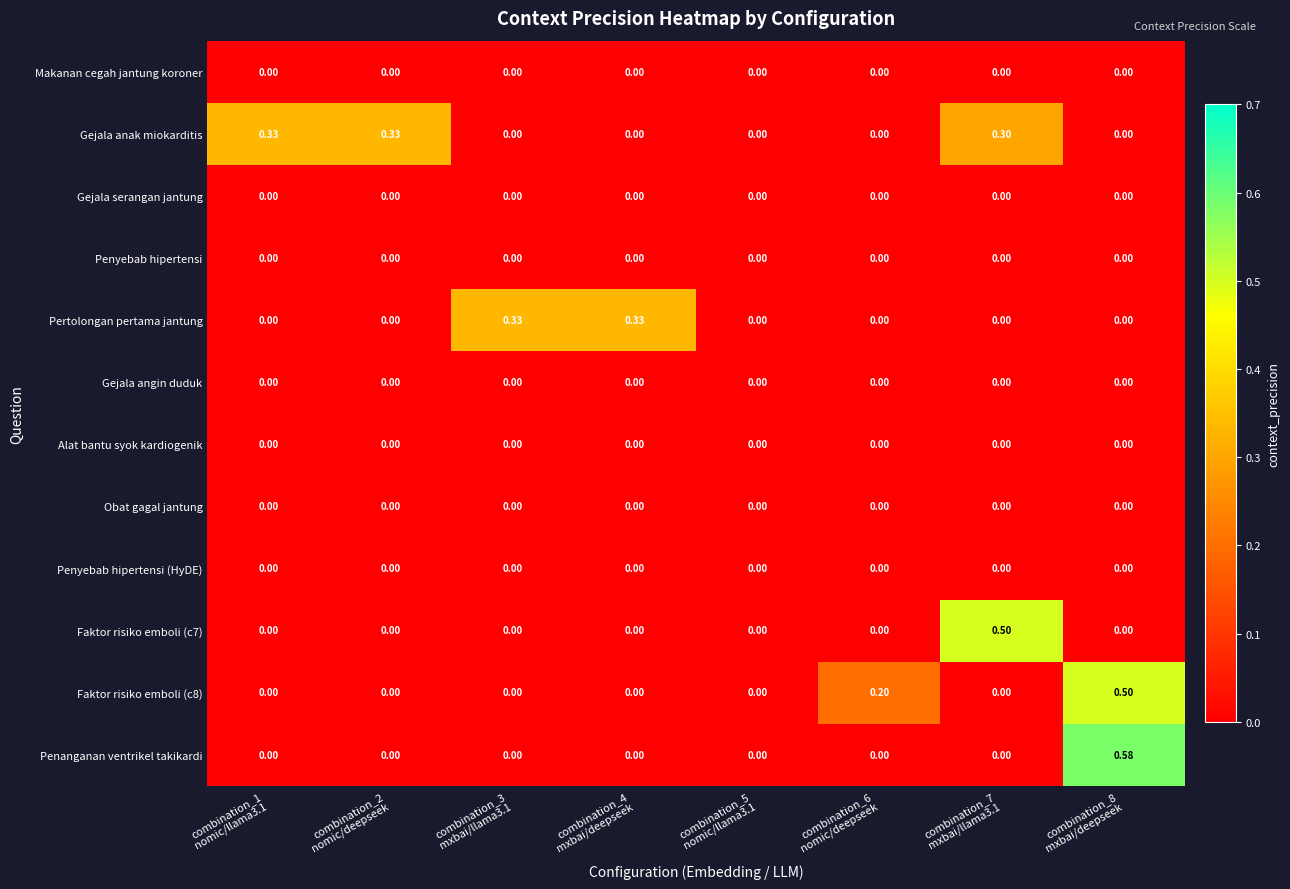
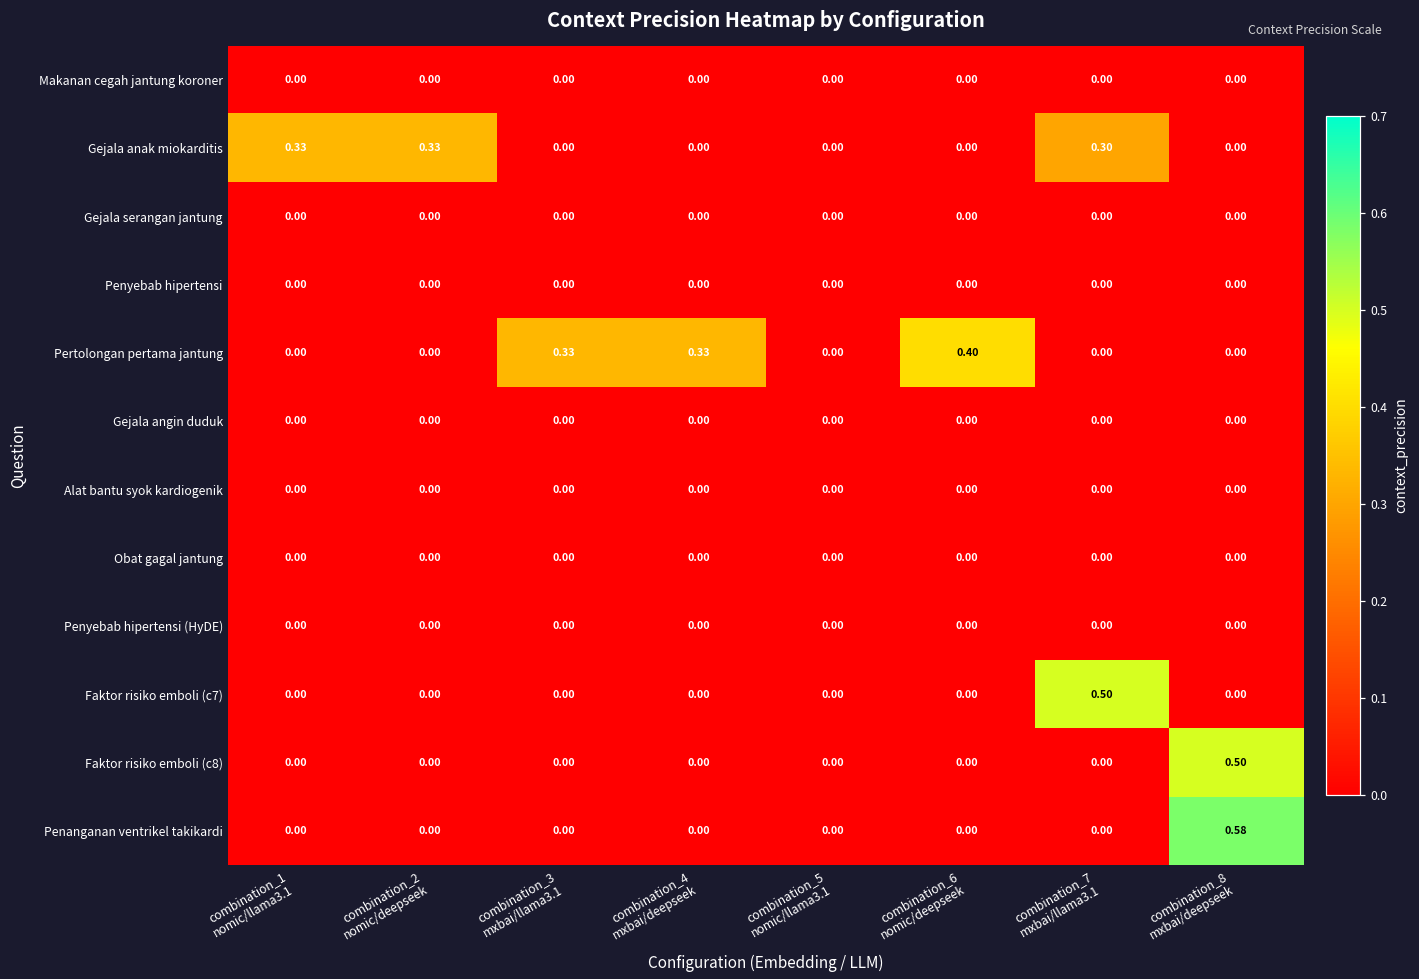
  {
    "Makanan cegah jantung koroner": {
      "combination_1 nomic/llama3.1": 0.00,
      "combination_2 nomic/deepseek": 0.00,
      "combination_3 mxbai/llama3.1": 0.00,
      "combination_4 mxbai/deepseek": 0.00,
      "combination_5 nomic/llama3.1": 0.00,
      "combination_6 nomic/deepseek": 0.00,
      "combination_7 mxbai/llama3.1": 0.00,
      "combination_8 mxbai/deepseek": 0.00
    },
    "Gejala anak miokarditis": {
      "combination_1 nomic/llama3.1": 0.33,
      "combination_2 nomic/deepseek": 0.33,
      "combination_3 mxbai/llama3.1": 0.00,
      "combination_4 mxbai/deepseek": 0.00,
      "combination_5 nomic/llama3.1": 0.00,
      "combination_6 nomic/deepseek": 0.00,
      "combination_7 mxbai/llama3.1": 0.30,
      "combination_8 mxbai/deepseek": 0.00
    },
    "Gejala serangan jantung": {
      "combination_1 nomic/llama3.1": 0.00,
      "combination_2 nomic/deepseek": 0.00,
      "combination_3 mxbai/llama3.1": 0.00,
      "combination_4 mxbai/deepseek": 0.00,
      "combination_5 nomic/llama3.1": 0.00,
      "combination_6 nomic/deepseek": 0.00,
      "combination_7 mxbai/llama3.1": 0.00,
      "combination_8 mxbai/deepseek": 0.00
    },
    "Penyebab hipertensi": {
      "combination_1 nomic/llama3.1": 0.00,
      "combination_2 nomic/deepseek": 0.00,
      "combination_3 mxbai/llama3.1": 0.00,
      "combination_4 mxbai/deepseek": 0.00,
      "combination_5 nomic/llama3.1": 0.00,
      "combination_6 nomic/deepseek": 0.00,
      "combination_7 mxbai/llama3.1": 0.00,
      "combination_8 mxbai/deepseek": 0.00
    },
    "Pertolongan pertama jantung": {
      "combination_1 nomic/llama3.1": 0.00,
      "combination_2 nomic/deepseek": 0.00,
      "combination_3 mxbai/llama3.1": 0.33,
      "combination_4 mxbai/deepseek": 0.33,
      "combination_5 nomic/llama3.1": 0.00,
-     "combination_6 nomic/deepseek": 0.00,
+     "combination_6 nomic/deepseek": 0.40,
      "combination_7 mxbai/llama3.1": 0.00,
      "combination_8 mxbai/deepseek": 0.00
    },
    "Gejala angin duduk": {
      "combination_1 nomic/llama3.1": 0.00,
      "combination_2 nomic/deepseek": 0.00,
      "combination_3 mxbai/llama3.1": 0.00,
      "combination_4 mxbai/deepseek": 0.00,
      "combination_5 nomic/llama3.1": 0.00,
      "combination_6 nomic/deepseek": 0.00,
      "combination_7 mxbai/llama3.1": 0.00,
      "combination_8 mxbai/deepseek": 0.00
    },
    "Alat bantu syok kardiogenik": {
      "combination_1 nomic/llama3.1": 0.00,
      "combination_2 nomic/deepseek": 0.00,
      "combination_3 mxbai/llama3.1": 0.00,
      "combination_4 mxbai/deepseek": 0.00,
      "combination_5 nomic/llama3.1": 0.00,
      "combination_6 nomic/deepseek": 0.00,
      "combination_7 mxbai/llama3.1": 0.00,
      "combination_8 mxbai/deepseek": 0.00
    },
    "Obat gagal jantung": {
      "combination_1 nomic/llama3.1": 0.00,
      "combination_2 nomic/deepseek": 0.00,
      "combination_3 mxbai/llama3.1": 0.00,
      "combination_4 mxbai/deepseek": 0.00,
      "combination_5 nomic/llama3.1": 0.00,
      "combination_6 nomic/deepseek": 0.00,
      "combination_7 mxbai/llama3.1": 0.00,
      "combination_8 mxbai/deepseek": 0.00
    },
    "Penyebab hipertensi (HyDE)": {
      "combination_1 nomic/llama3.1": 0.00,
      "combination_2 nomic/deepseek": 0.00,
      "combination_3 mxbai/llama3.1": 0.00,
      "combination_4 mxbai/deepseek": 0.00,
      "combination_5 nomic/llama3.1": 0.00,
      "combination_6 nomic/deepseek": 0.00,
      "combination_7 mxbai/llama3.1": 0.00,
      "combination_8 mxbai/deepseek": 0.00
    },
    "Faktor risiko emboli (c7)": {
      "combination_1 nomic/llama3.1": 0.00,
      "combination_2 nomic/deepseek": 0.00,
      "combination_3 mxbai/llama3.1": 0.00,
      "combination_4 mxbai/deepseek": 0.00,
      "combination_5 nomic/llama3.1": 0.00,
      "combination_6 nomic/deepseek": 0.00,
      "combination_7 mxbai/llama3.1": 0.50,
      "combination_8 mxbai/deepseek": 0.00
    },
    "Faktor risiko emboli (c8)": {
      "combination_1 nomic/llama3.1": 0.00,
      "combination_2 nomic/deepseek": 0.00,
      "combination_3 mxbai/llama3.1": 0.00,
      "combination_4 mxbai/deepseek": 0.00,
      "combination_5 nomic/llama3.1": 0.00,
-     "combination_6 nomic/deepseek": 0.20,
+     "combination_6 nomic/deepseek": 0.00,
      "combination_7 mxbai/llama3.1": 0.00,
      "combination_8 mxbai/deepseek": 0.50
    },
    "Penanganan ventrikel takikardi": {
      "combination_1 nomic/llama3.1": 0.00,
      "combination_2 nomic/deepseek": 0.00,
      "combination_3 mxbai/llama3.1": 0.00,
      "combination_4 mxbai/deepseek": 0.00,
      "combination_5 nomic/llama3.1": 0.00,
      "combination_6 nomic/deepseek": 0.00,
      "combination_7 mxbai/llama3.1": 0.00,
      "combination_8 mxbai/deepseek": 0.58
    }
  }
